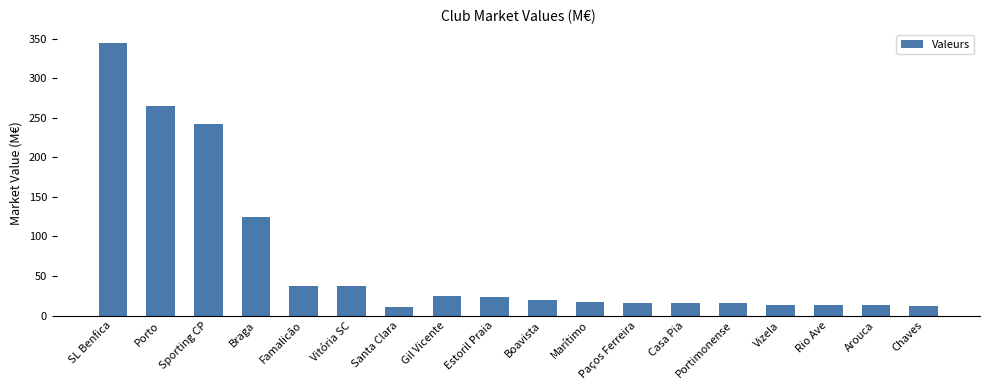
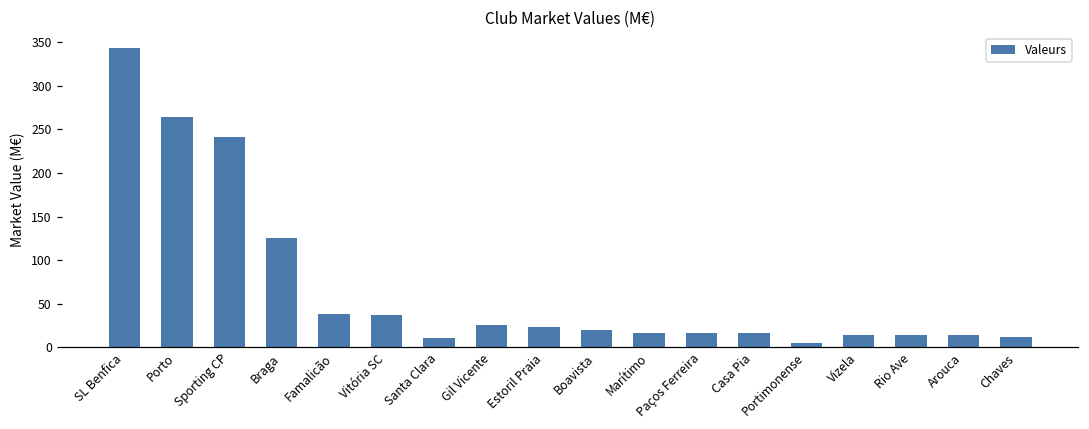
  {
    "SL Benfica": 340,
    "Porto": 260,
    "Sporting CP": 240,
    "Braga": 130,
    "Famalicão": 40,
    "Vitória SC": 40,
    "Santa Clara": 10,
    "Gil Vicente": 20,
    "Estoril Praia": 20,
    "Boavista": 20,
    "Marítimo": 20,
    "Paços Ferreira": 20,
    "Casa Pia": 20,
-   "Portimonense": 20,
+   "Portimonense": 10,
    "Vizela": 10,
    "Rio Ave": 10,
    "Arouca": 10,
    "Chaves": 10
  }
